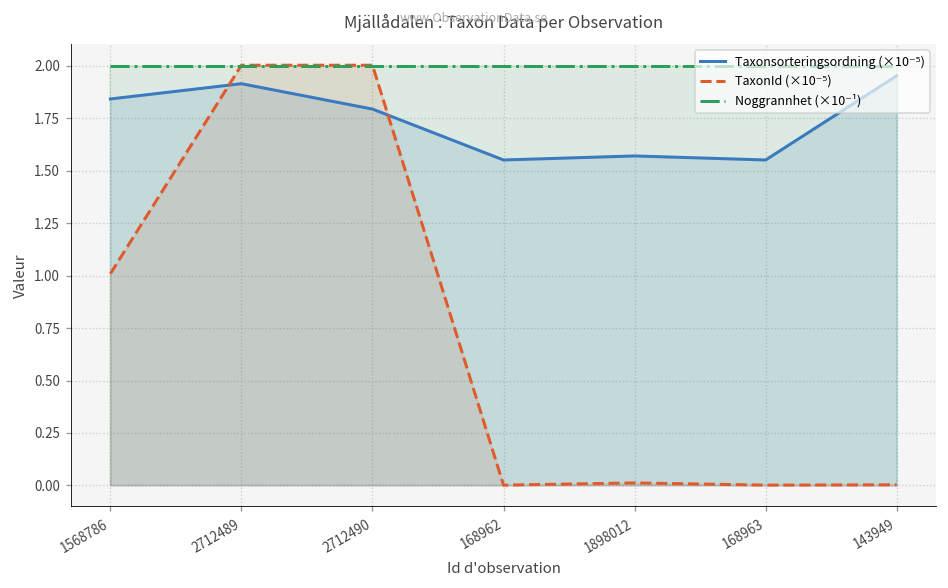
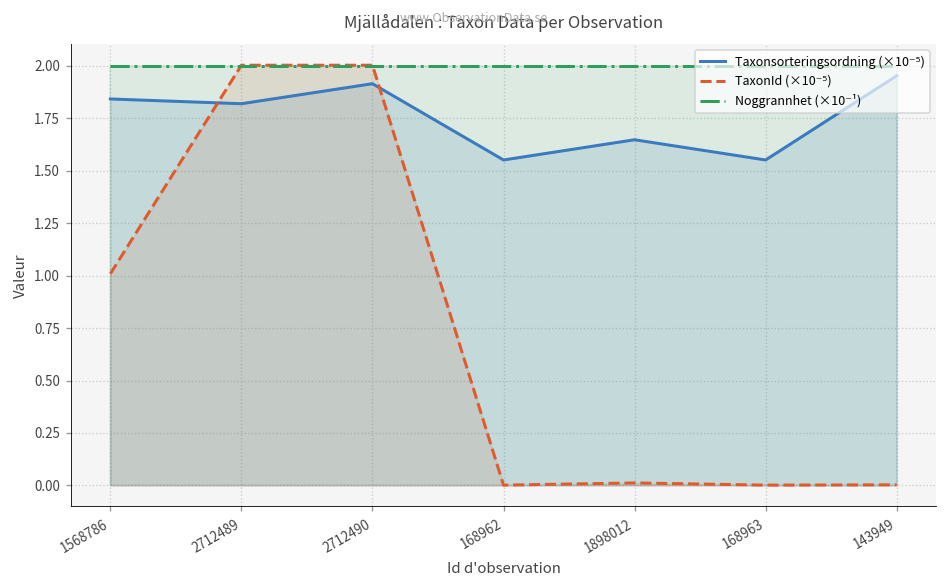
  {
    "Taxonsorteringsordning (×10⁻⁵)": {
      "1568786": 1.84,
-     "2712489": 1.91,
-     "2712490": 1.79,
+     "2712489": 1.82,
+     "2712490": 1.91,
      "168962": 1.55,
-     "1898012": 1.57,
+     "1898012": 1.65,
      "168963": 1.55
    },
    "TaxonId (×10⁻⁵)": {
      "1568786": 1.01,
      "168962": 0.00,
      "1898012": 0.01,
      "168963": 0.00,
      "143949": 0.00
    },
    "Noggrannhet (×10⁻¹)": {
      "1568786": 2.00,
      "168962": 2.00,
      "1898012": 2.00
    }
  }
